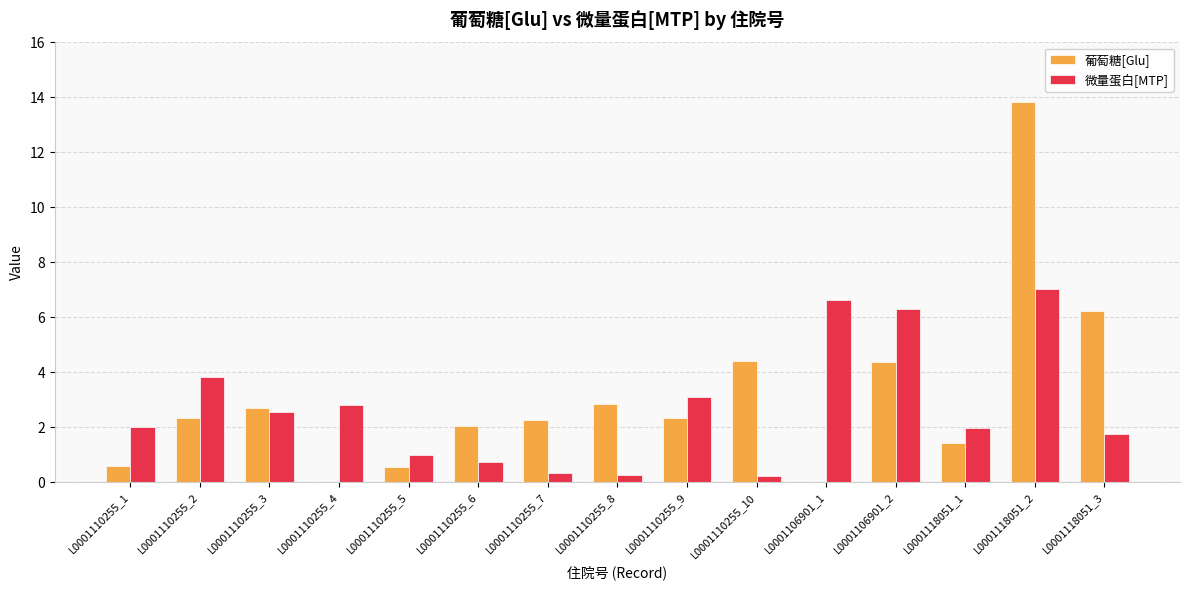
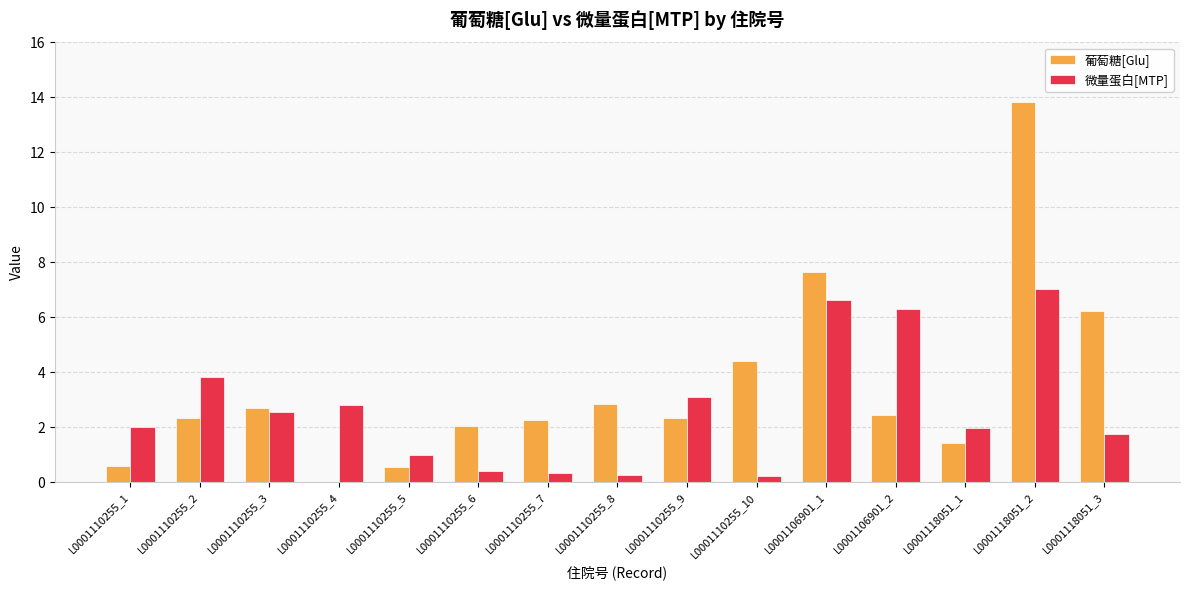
  {
    "葡萄糖[Glu]": {
      "L0001110255_1": 0.6,
      "L0001110255_2": 2.3,
      "L0001110255_3": 2.7,
      "L0001110255_5": 0.6,
      "L0001110255_6": 2.1,
      "L0001110255_7": 2.3,
      "L0001110255_8": 2.8,
      "L0001110255_9": 2.4,
      "L0001110255_10": 4.4,
-     "L0001106901_1": 0.0,
-     "L0001106901_2": 4.4,
+     "L0001106901_1": 7.7,
+     "L0001106901_2": 2.4,
      "L0001118051_1": 1.4,
      "L0001118051_2": 13.8,
      "L0001118051_3": 6.2
    },
    "微量蛋白[MTP]": {
      "L0001110255_1": 2.0,
      "L0001110255_2": 3.8,
      "L0001110255_3": 2.5,
      "L0001110255_4": 2.8,
      "L0001110255_5": 1.0,
-     "L0001110255_6": 0.7,
+     "L0001110255_6": 0.4,
      "L0001110255_7": 0.3,
      "L0001110255_8": 0.3,
      "L0001110255_9": 3.1,
      "L0001110255_10": 0.2,
      "L0001106901_1": 6.6,
      "L0001106901_2": 6.3,
      "L0001118051_1": 2.0,
      "L0001118051_2": 7.0,
      "L0001118051_3": 1.7
    }
  }
